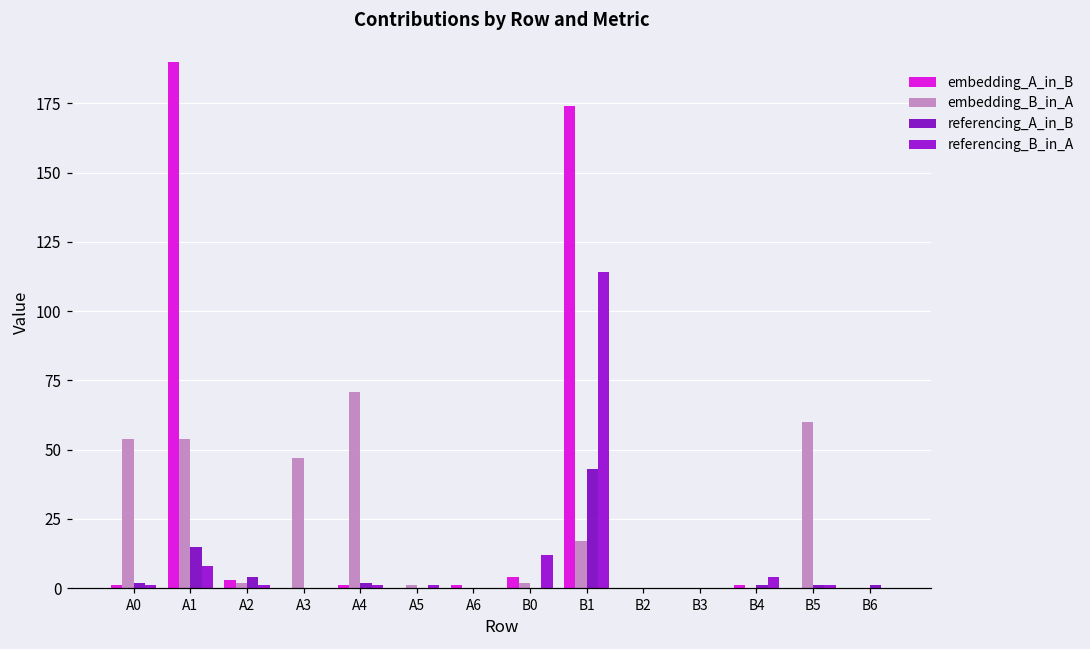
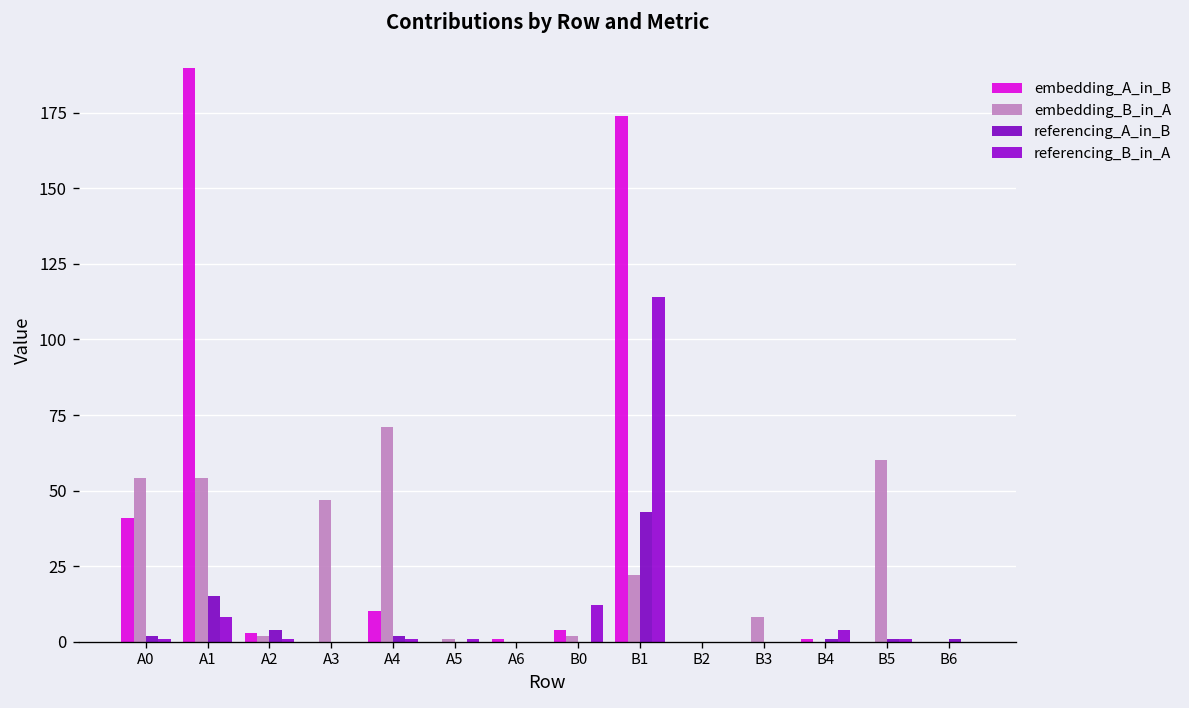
  {
    "embedding_A_in_B": {
-     "A0": 1,
+     "A0": 41,
      "A1": 190,
      "A2": 3,
      "A3": 0,
-     "A4": 1,
+     "A4": 10,
      "A5": 0,
      "A6": 1,
      "B0": 4,
      "B1": 174,
      "B2": 0,
      "B3": 0,
      "B4": 1,
      "B5": 0,
      "B6": 0
    },
    "embedding_B_in_A": {
      "A0": 54,
      "A1": 54,
      "A2": 2,
      "A3": 47,
      "A4": 71,
      "A5": 1,
      "A6": 0,
      "B0": 2,
-     "B1": 17,
+     "B1": 22,
      "B2": 0,
-     "B3": 0,
+     "B3": 8,
      "B4": 0,
      "B5": 60,
      "B6": 0
    }
  }
